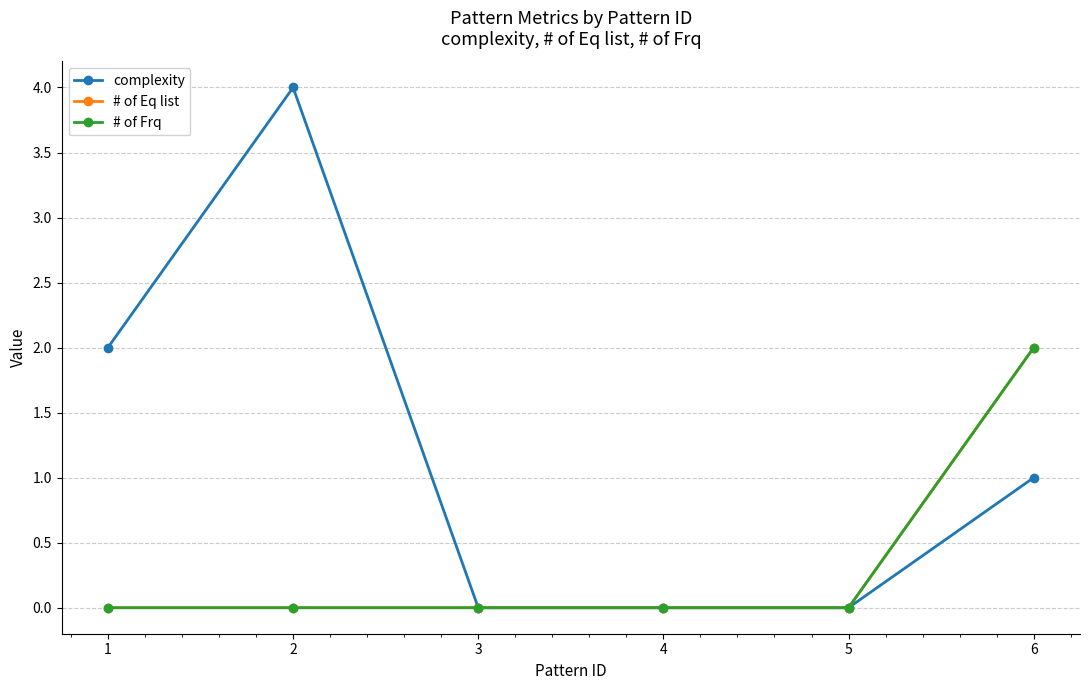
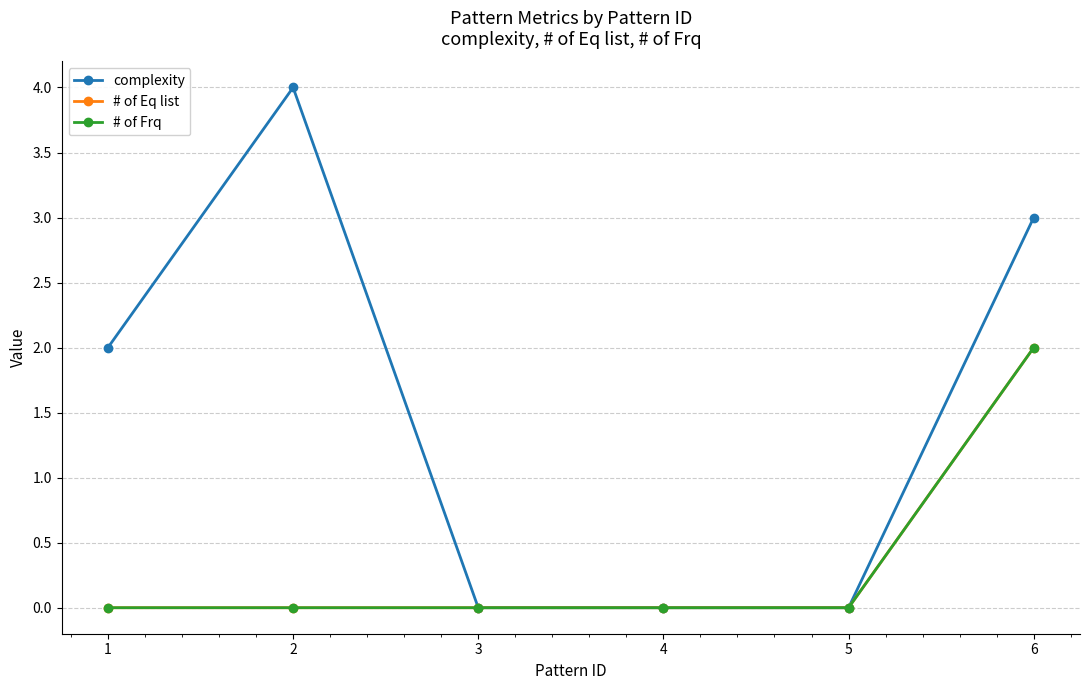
  {
    "complexity": {
      "1": 2,
      "2": 4,
-     "6": 1
+     "6": 3
    },
    "# of Frq": {
      "1": 0,
      "2": 0,
      "6": 2
    }
  }
